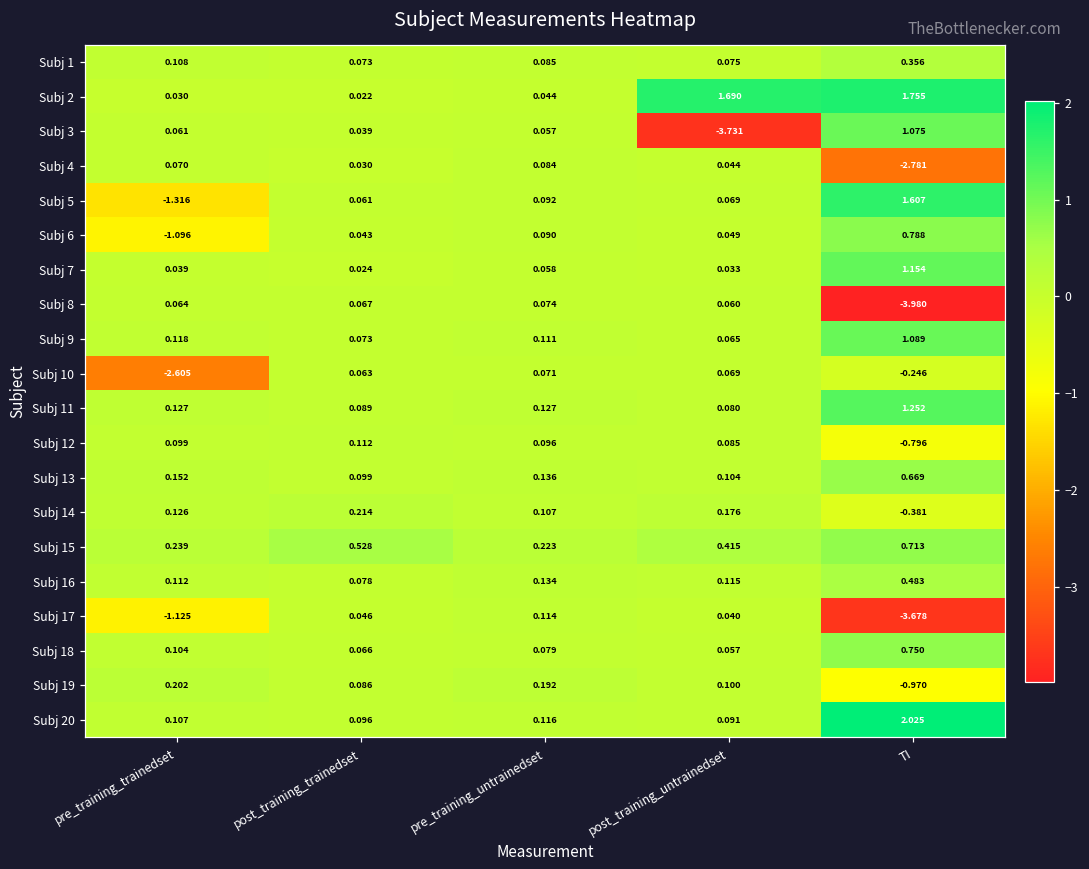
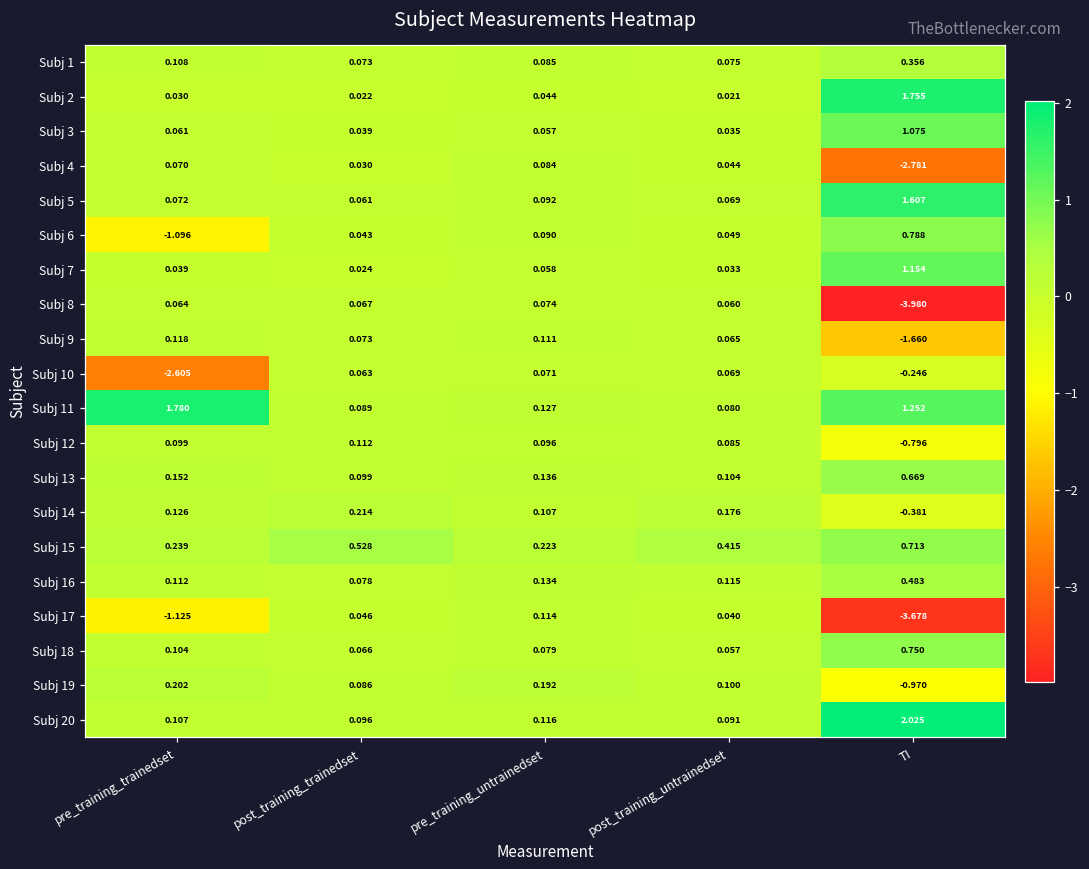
  {
    "Subj 1": {
      "pre_training_trainedset": 0.108,
      "post_training_trainedset": 0.073,
      "pre_training_untrainedset": 0.085,
      "post_training_untrainedset": 0.075,
      "TI": 0.356
    },
    "Subj 2": {
      "pre_training_trainedset": 0.030,
      "post_training_trainedset": 0.022,
      "pre_training_untrainedset": 0.044,
-     "post_training_untrainedset": 1.690,
+     "post_training_untrainedset": 0.021,
      "TI": 1.755
    },
    "Subj 3": {
      "pre_training_trainedset": 0.061,
      "post_training_trainedset": 0.039,
      "pre_training_untrainedset": 0.057,
-     "post_training_untrainedset": -3.731,
+     "post_training_untrainedset": 0.035,
      "TI": 1.075
    },
    "Subj 4": {
      "pre_training_trainedset": 0.070,
      "post_training_trainedset": 0.030,
      "pre_training_untrainedset": 0.084,
      "post_training_untrainedset": 0.044,
      "TI": -2.781
    },
    "Subj 5": {
-     "pre_training_trainedset": -1.316,
+     "pre_training_trainedset": 0.072,
      "post_training_trainedset": 0.061,
      "pre_training_untrainedset": 0.092,
      "post_training_untrainedset": 0.069,
      "TI": 1.607
    },
    "Subj 6": {
      "pre_training_trainedset": -1.096,
      "post_training_trainedset": 0.043,
      "pre_training_untrainedset": 0.090,
      "post_training_untrainedset": 0.049,
      "TI": 0.788
    },
    "Subj 7": {
      "pre_training_trainedset": 0.039,
      "post_training_trainedset": 0.024,
      "pre_training_untrainedset": 0.058,
      "post_training_untrainedset": 0.033,
      "TI": 1.154
    },
    "Subj 8": {
      "pre_training_trainedset": 0.064,
      "post_training_trainedset": 0.067,
      "pre_training_untrainedset": 0.074,
      "post_training_untrainedset": 0.060,
      "TI": -3.980
    },
    "Subj 9": {
      "pre_training_trainedset": 0.118,
      "post_training_trainedset": 0.073,
      "pre_training_untrainedset": 0.111,
      "post_training_untrainedset": 0.065,
-     "TI": 1.089
+     "TI": -1.660
    },
    "Subj 10": {
      "pre_training_trainedset": -2.605,
      "post_training_trainedset": 0.063,
      "pre_training_untrainedset": 0.071,
      "post_training_untrainedset": 0.069,
      "TI": -0.246
    },
    "Subj 11": {
-     "pre_training_trainedset": 0.127,
+     "pre_training_trainedset": 1.780,
      "post_training_trainedset": 0.089,
      "pre_training_untrainedset": 0.127,
      "post_training_untrainedset": 0.080,
      "TI": 1.252
    },
    "Subj 12": {
      "pre_training_trainedset": 0.099,
      "post_training_trainedset": 0.112,
      "pre_training_untrainedset": 0.096,
      "post_training_untrainedset": 0.085,
      "TI": -0.796
    },
    "Subj 13": {
      "pre_training_trainedset": 0.152,
      "post_training_trainedset": 0.099,
      "pre_training_untrainedset": 0.136,
      "post_training_untrainedset": 0.104,
      "TI": 0.669
    },
    "Subj 14": {
      "pre_training_trainedset": 0.126,
      "post_training_trainedset": 0.214,
      "pre_training_untrainedset": 0.107,
      "post_training_untrainedset": 0.176,
      "TI": -0.381
    },
    "Subj 15": {
      "pre_training_trainedset": 0.239,
      "post_training_trainedset": 0.528,
      "pre_training_untrainedset": 0.223,
      "post_training_untrainedset": 0.415,
      "TI": 0.713
    },
    "Subj 16": {
      "pre_training_trainedset": 0.112,
      "post_training_trainedset": 0.078,
      "pre_training_untrainedset": 0.134,
      "post_training_untrainedset": 0.115,
      "TI": 0.483
    },
    "Subj 17": {
      "pre_training_trainedset": -1.125,
      "post_training_trainedset": 0.046,
      "pre_training_untrainedset": 0.114,
      "post_training_untrainedset": 0.040,
      "TI": -3.678
    },
    "Subj 18": {
      "pre_training_trainedset": 0.104,
      "post_training_trainedset": 0.066,
      "pre_training_untrainedset": 0.079,
      "post_training_untrainedset": 0.057,
      "TI": 0.750
    },
    "Subj 19": {
      "pre_training_trainedset": 0.202,
      "post_training_trainedset": 0.086,
      "pre_training_untrainedset": 0.192,
      "post_training_untrainedset": 0.100,
      "TI": -0.970
    },
    "Subj 20": {
      "pre_training_trainedset": 0.107,
      "post_training_trainedset": 0.096,
      "pre_training_untrainedset": 0.116,
      "post_training_untrainedset": 0.091,
      "TI": 2.025
    }
  }
